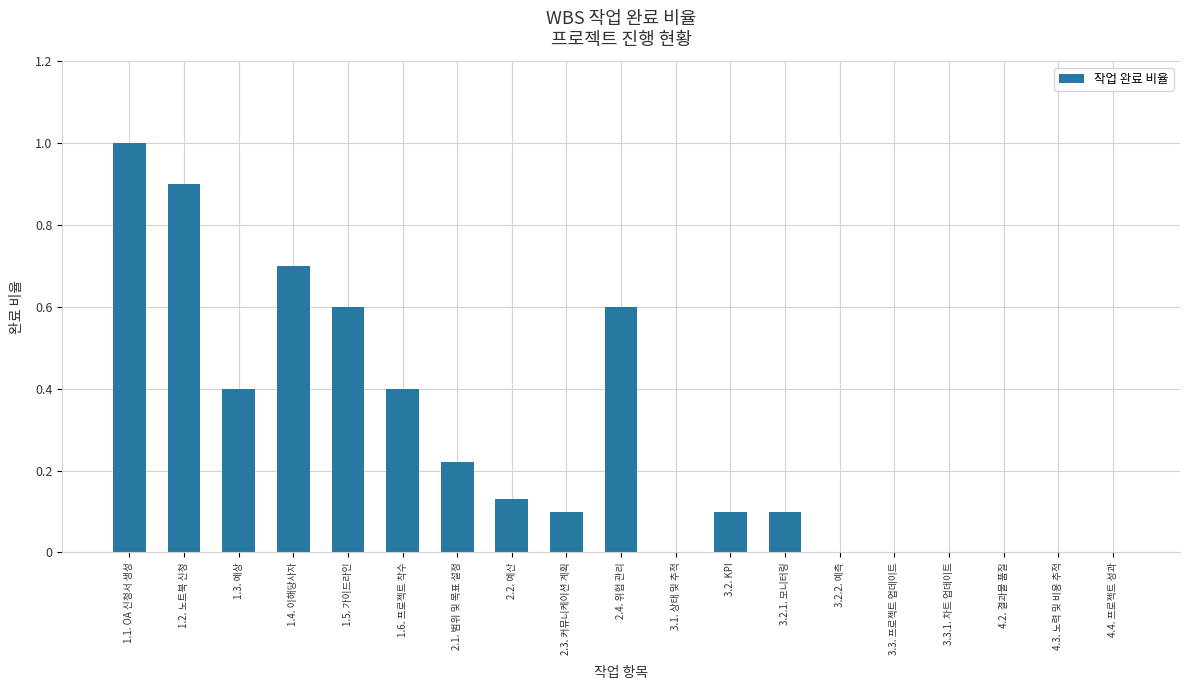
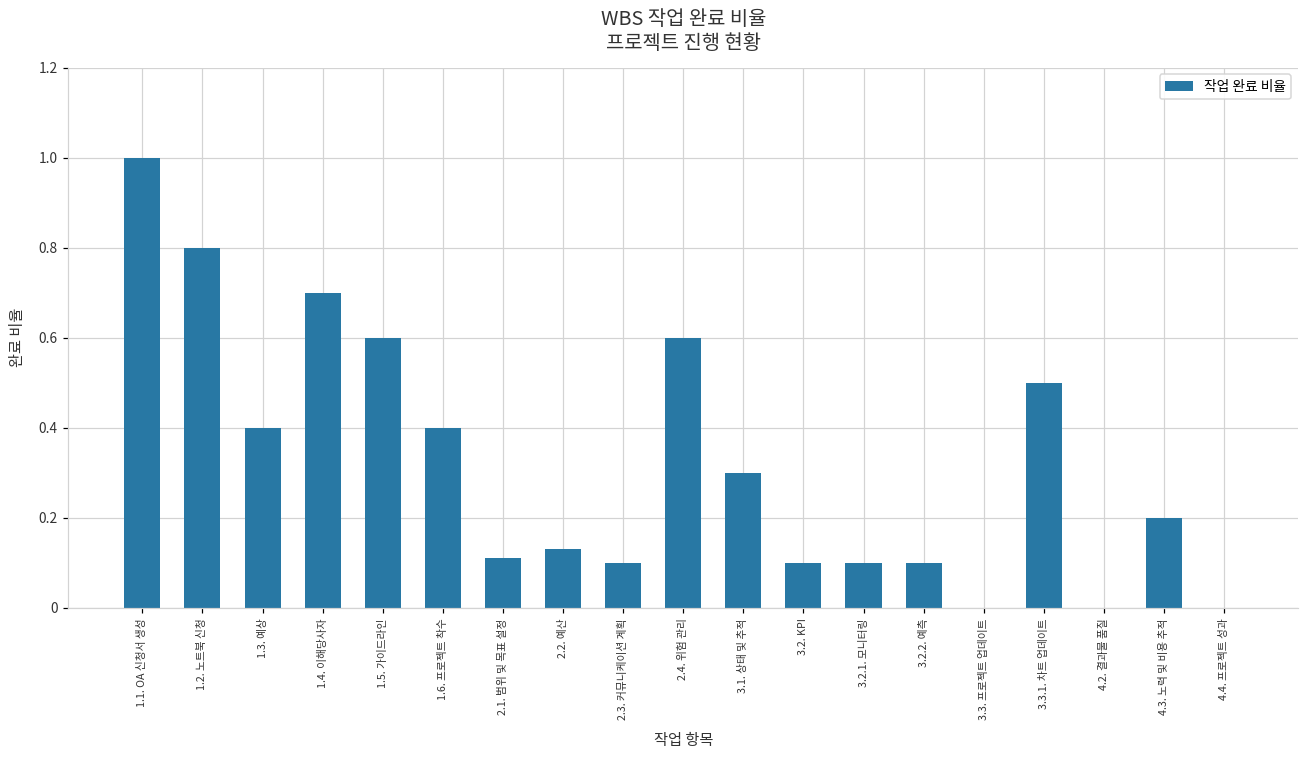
  {
    "1.1. OA 신청서 생성": 1.00,
-   "1.2. 노트북 신청": 0.9,
+   "1.2. 노트북 신청": 0.8,
    "1.3. 예상": 0.40,
    "1.4. 이해당사자": 0.70,
    "1.5. 가이드라인": 0.60,
    "1.6. 프로젝트 착수": 0.40,
-   "2.1. 범위 및 목표 설정": 0.22,
+   "2.1. 범위 및 목표 설정": 0.11,
    "2.2. 예산": 0.13,
    "2.3. 커뮤니케이션 계획": 0.10,
    "2.4. 위험 관리": 0.60,
-   "3.1. 상태 및 추적": 0.0,
+   "3.1. 상태 및 추적": 0.3,
    "3.2. KPI": 0.10,
    "3.2.1. 모니터링": 0.10,
-   "3.2.2. 예측": 0.0,
+   "3.2.2. 예측": 0.1,
    "3.3. 프로젝트 업데이트": 0.00,
-   "3.3.1. 차트 업데이트": 0.0,
+   "3.3.1. 차트 업데이트": 0.5,
    "4.2. 결과물 품질": 0.00,
-   "4.3. 노력 및 비용 추적": 0.0,
+   "4.3. 노력 및 비용 추적": 0.2,
    "4.4. 프로젝트 성과": 0.00
  }
